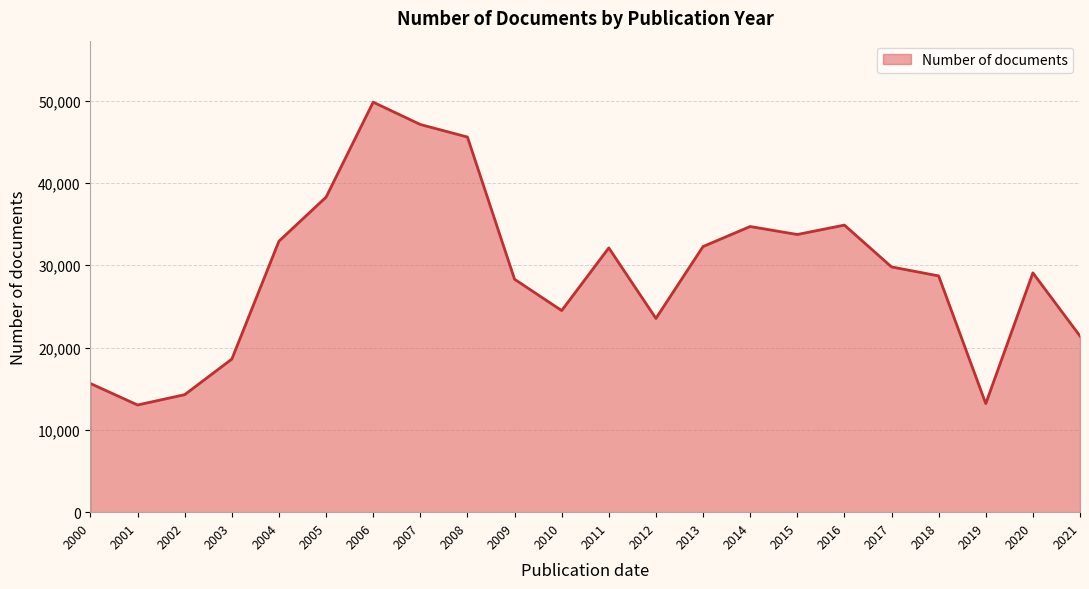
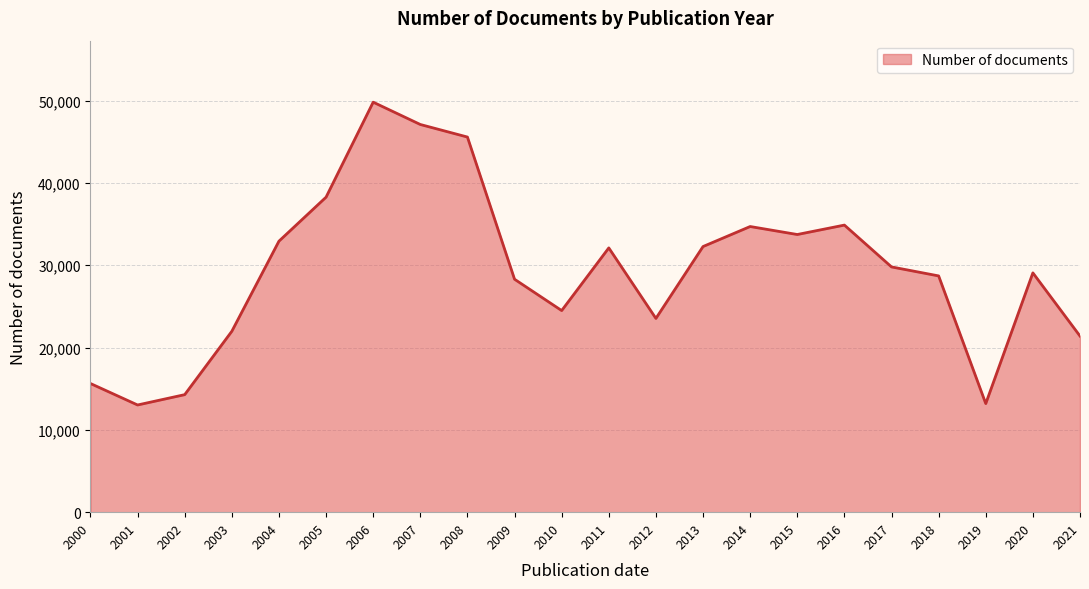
  {
    "2000": "16,000",
    "2001": "13,000",
    "2002": "14,000",
-   "2003": "19,000",
+   "2003": "22,000",
    "2004": "33,000",
    "2005": "38,000",
    "2006": "50,000",
    "2007": "47,000",
    "2008": "46,000",
    "2009": "28,000",
    "2010": "24,000",
    "2011": "32,000",
    "2012": "24,000",
    "2013": "32,000",
    "2014": "35,000",
    "2015": "34,000",
    "2016": "35,000",
    "2017": "30,000",
    "2018": "29,000",
    "2019": "13,000",
    "2020": "29,000",
    "2021": "21,000"
  }
